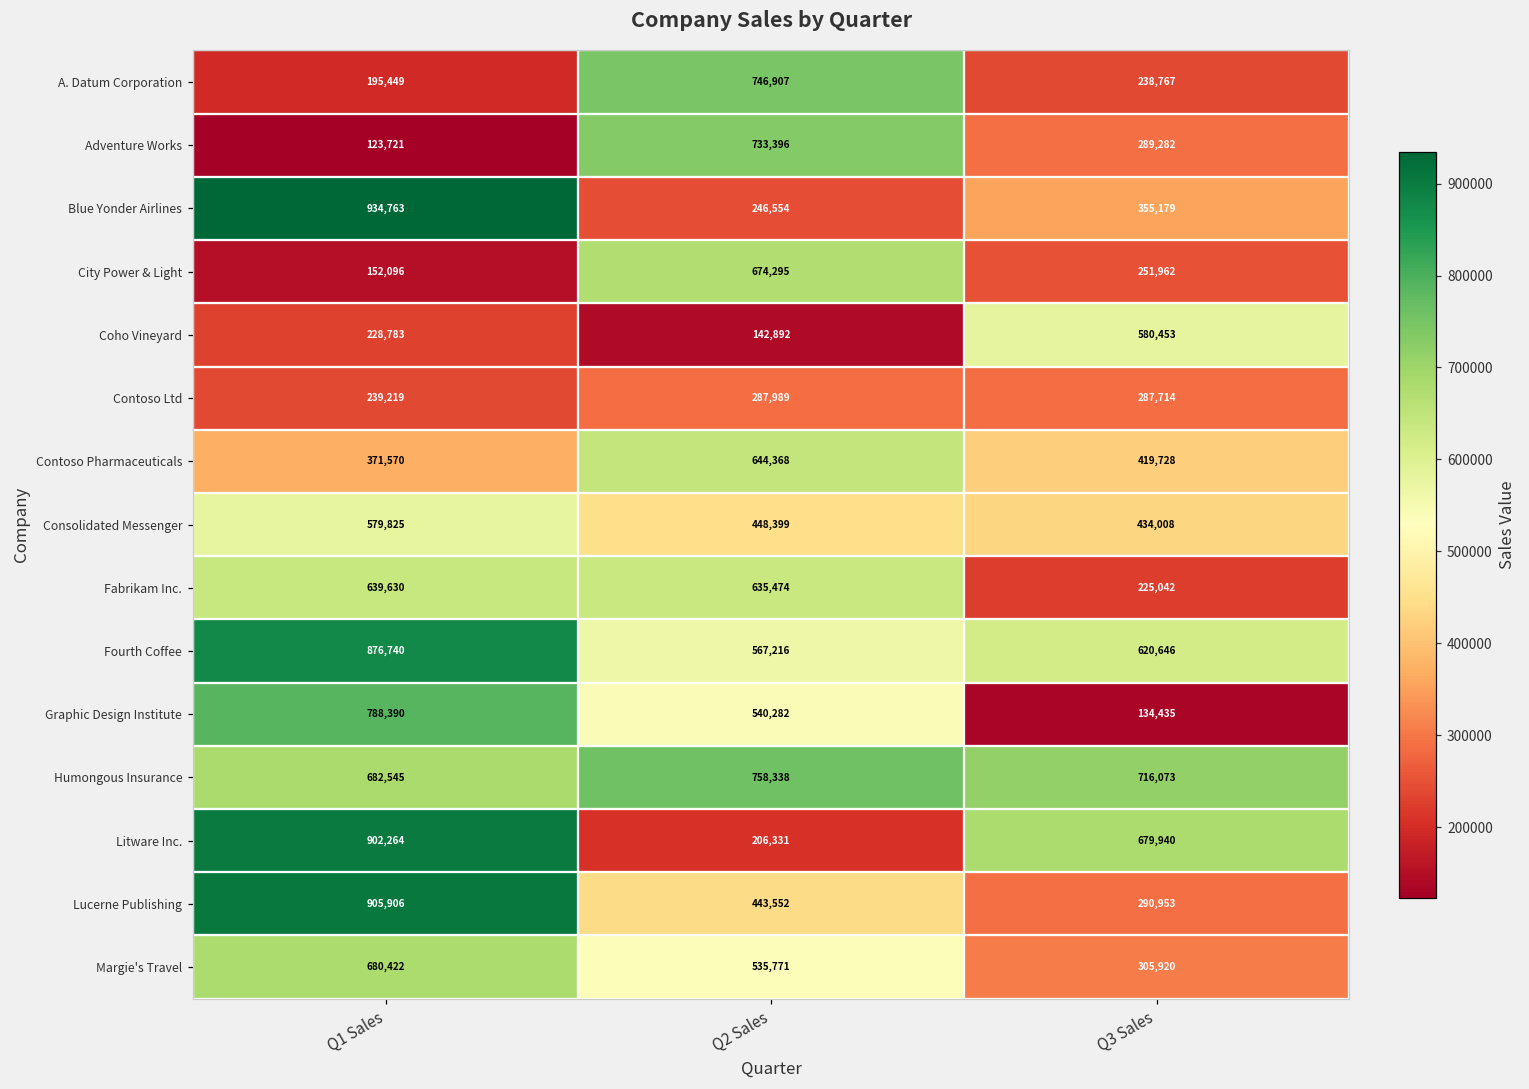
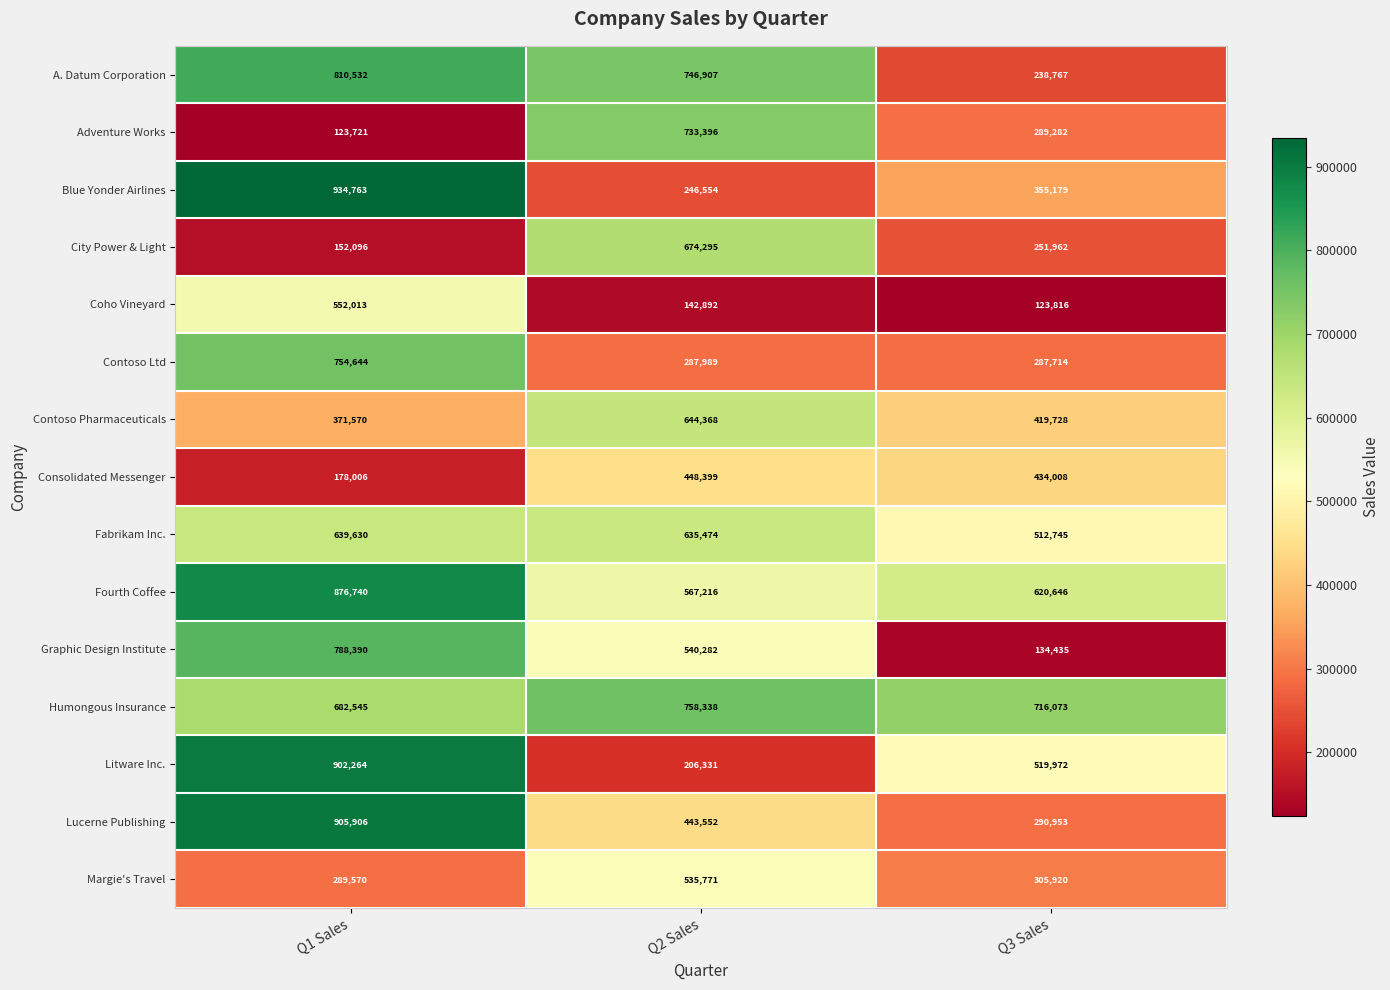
  {
    "A. Datum Corporation": {
-     "Q1 Sales": "195,449",
+     "Q1 Sales": "810,532",
      "Q2 Sales": "746,907",
      "Q3 Sales": "238,767"
    },
    "Adventure Works": {
      "Q1 Sales": "123,721",
      "Q2 Sales": "733,396",
      "Q3 Sales": "289,282"
    },
    "Blue Yonder Airlines": {
      "Q1 Sales": "934,763",
      "Q2 Sales": "246,554",
      "Q3 Sales": "355,179"
    },
    "City Power & Light": {
      "Q1 Sales": "152,096",
      "Q2 Sales": "674,295",
      "Q3 Sales": "251,962"
    },
    "Coho Vineyard": {
-     "Q1 Sales": "228,783",
+     "Q1 Sales": "552,013",
      "Q2 Sales": "142,892",
-     "Q3 Sales": "580,453"
+     "Q3 Sales": "123,816"
    },
    "Contoso Ltd": {
-     "Q1 Sales": "239,219",
+     "Q1 Sales": "754,644",
      "Q2 Sales": "287,989",
      "Q3 Sales": "287,714"
    },
    "Contoso Pharmaceuticals": {
      "Q1 Sales": "371,570",
      "Q2 Sales": "644,368",
      "Q3 Sales": "419,728"
    },
    "Consolidated Messenger": {
-     "Q1 Sales": "579,825",
+     "Q1 Sales": "178,006",
      "Q2 Sales": "448,399",
      "Q3 Sales": "434,008"
    },
    "Fabrikam Inc.": {
      "Q1 Sales": "639,630",
      "Q2 Sales": "635,474",
-     "Q3 Sales": "225,042"
+     "Q3 Sales": "512,745"
    },
    "Fourth Coffee": {
      "Q1 Sales": "876,740",
      "Q2 Sales": "567,216",
      "Q3 Sales": "620,646"
    },
    "Graphic Design Institute": {
      "Q1 Sales": "788,390",
      "Q2 Sales": "540,282",
      "Q3 Sales": "134,435"
    },
    "Humongous Insurance": {
      "Q1 Sales": "682,545",
      "Q2 Sales": "758,338",
      "Q3 Sales": "716,073"
    },
    "Litware Inc.": {
      "Q1 Sales": "902,264",
      "Q2 Sales": "206,331",
-     "Q3 Sales": "679,940"
+     "Q3 Sales": "519,972"
    },
    "Lucerne Publishing": {
      "Q1 Sales": "905,906",
      "Q2 Sales": "443,552",
      "Q3 Sales": "290,953"
    },
    "Margie's Travel": {
-     "Q1 Sales": "680,422",
+     "Q1 Sales": "289,570",
      "Q2 Sales": "535,771",
      "Q3 Sales": "305,920"
    }
  }
